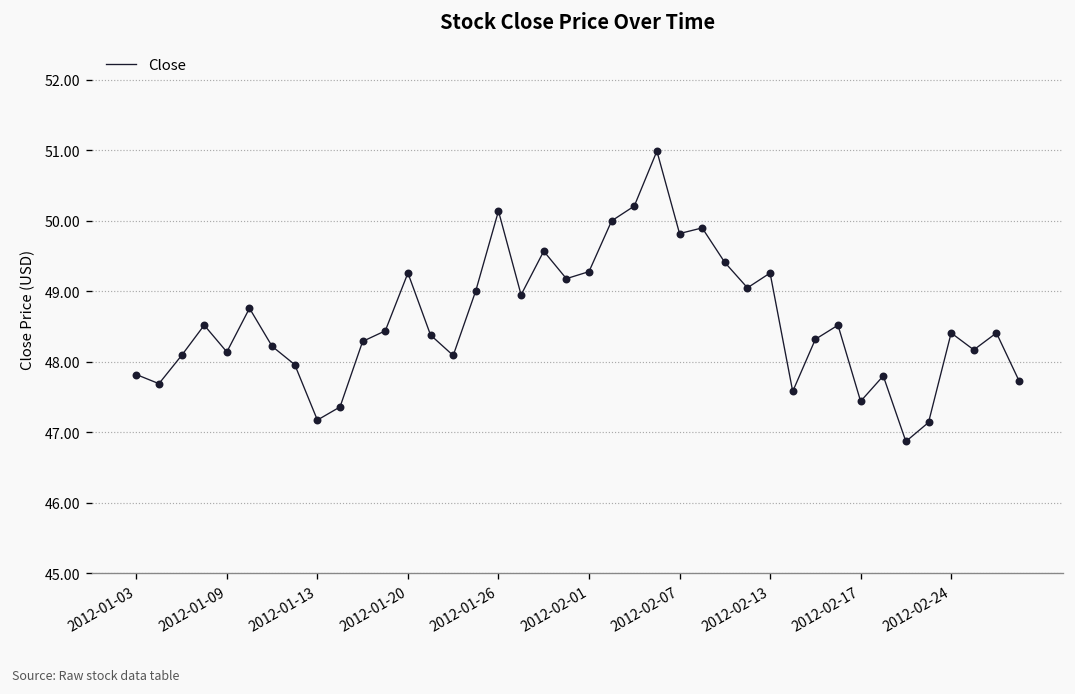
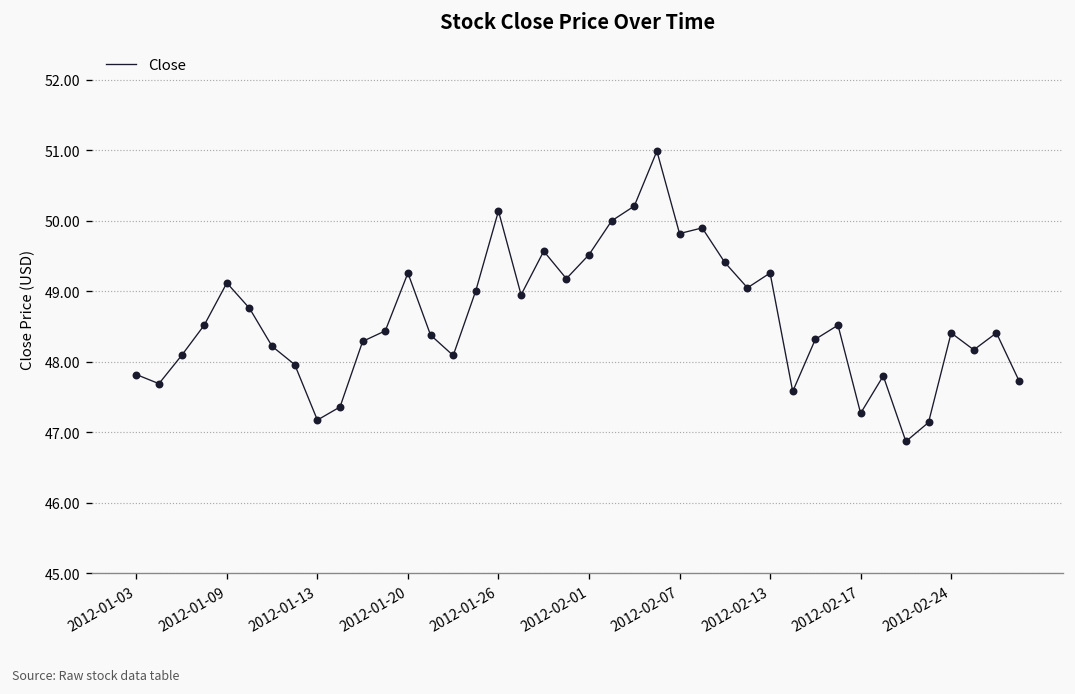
  {
    "2012-01-03": 47.8,
-   "2012-01-09": 48.1,
+   "2012-01-09": 49.1,
    "2012-01-13": 47.2,
    "2012-01-20": 49.3,
    "2012-01-26": 50.1,
-   "2012-02-01": 49.3,
+   "2012-02-01": 49.5,
    "2012-02-07": 49.8,
    "2012-02-13": 49.3,
-   "2012-02-17": 47.4,
+   "2012-02-17": 47.3,
    "2012-02-24": 48.4
  }
